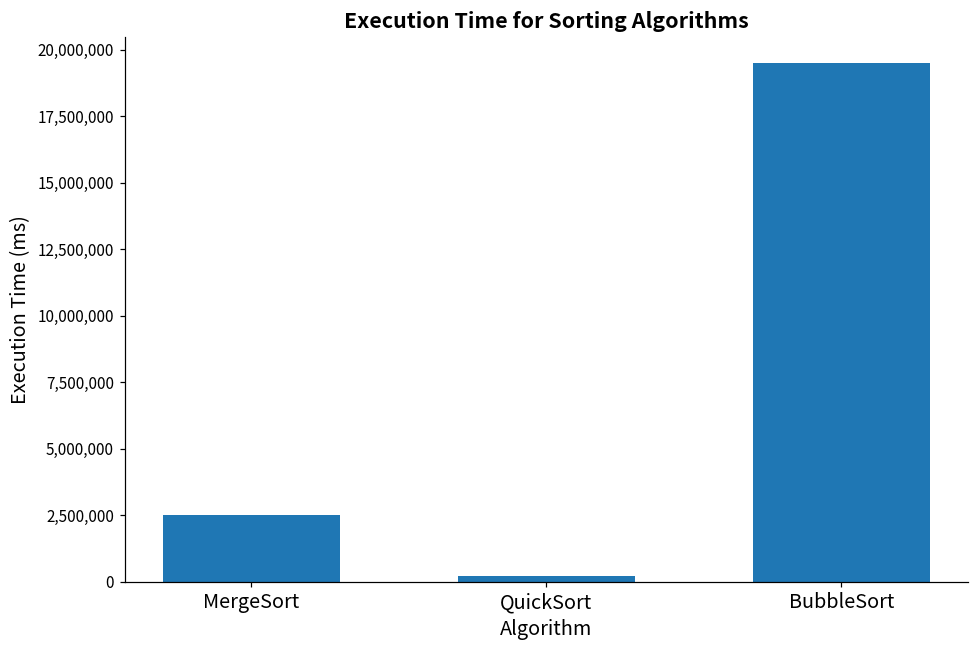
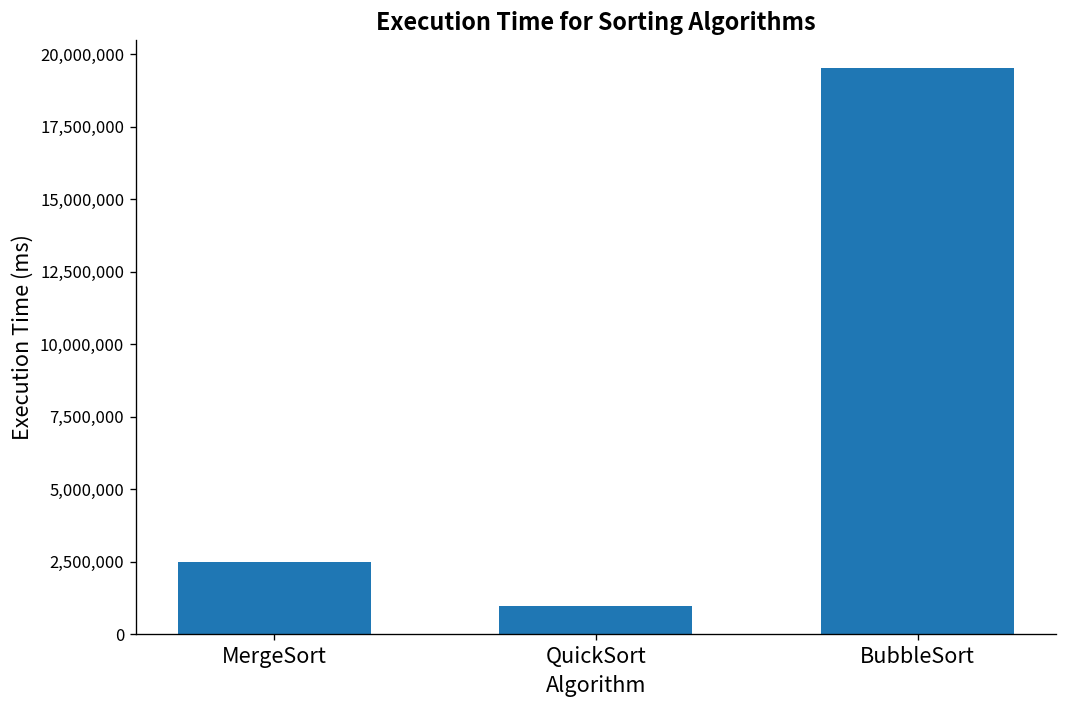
  {
    "MergeSort": "2,500,000",
-   "QuickSort": "200,000",
+   "QuickSort": "1,000,000",
    "BubbleSort": "19,500,000"
  }
